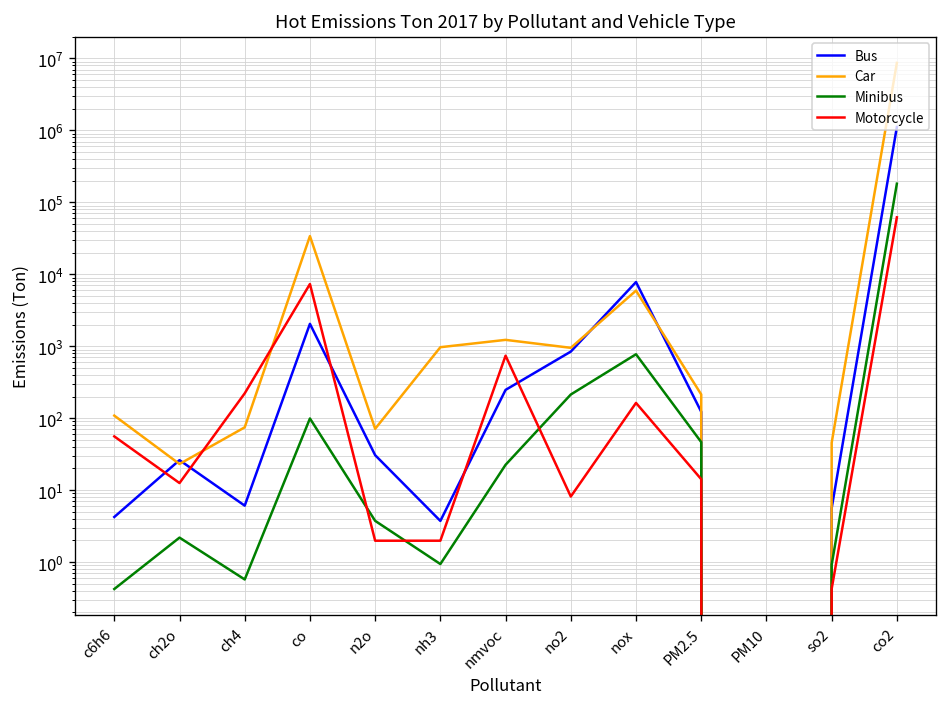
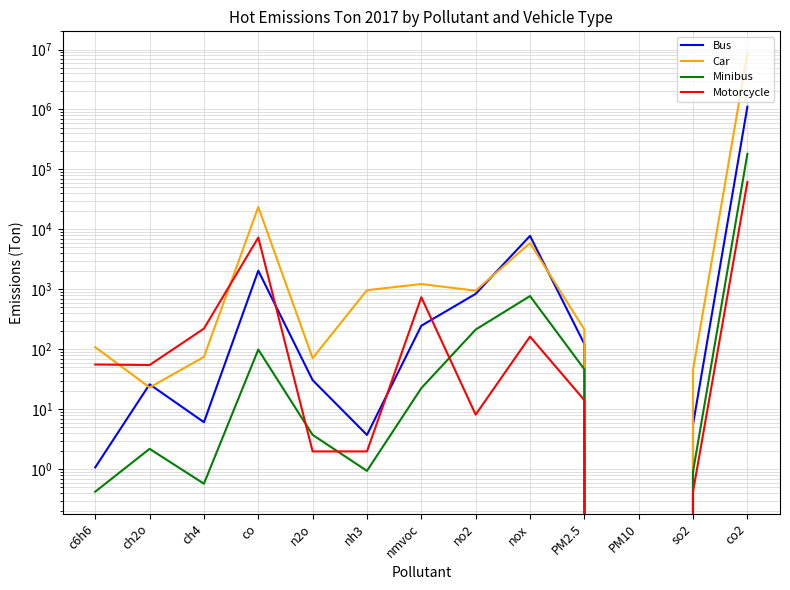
  {
    "Bus": {
-     "c6h6": 4,
+     "c6h6": 1.1,
      "ch2o": 30,
      "ch4": 6,
      "co": 2000,
      "n2o": 30,
      "nh3": 4,
      "nmvoc": 250,
      "no2": 800,
      "nox": 8000,
      "PM2.5": 120,
      "so2": 6,
      "co2": 1100000
    },
    "Car": {
      "c6h6": 110,
      "ch2o": 23,
      "ch4": 70,
-     "co": 30000,
+     "co": 24000,
      "n2o": 70,
      "nh3": 1000,
      "nmvoc": 1200,
      "no2": 1000,
      "nox": 6000,
      "PM2.5": 210,
      "so2": 50
    },
    "Minibus": {
      "c6h6": 0.4,
      "ch2o": 2.2,
      "ch4": 0.6,
      "co": 100,
      "n2o": 4,
      "nh3": 0.9,
      "nmvoc": 23,
      "no2": 210,
      "nox": 800,
      "PM2.5": 50,
      "so2": 0.9,
      "co2": 180000
    },
    "Motorcycle": {
      "c6h6": 60,
-     "ch2o": 13,
+     "ch2o": 50,
      "ch4": 220,
      "co": 7000,
      "n2o": 2,
      "nh3": 2,
      "nmvoc": 700,
      "no2": 8,
      "nox": 160,
      "PM2.5": 14,
      "so2": 0.4,
      "co2": 60000
    }
  }
